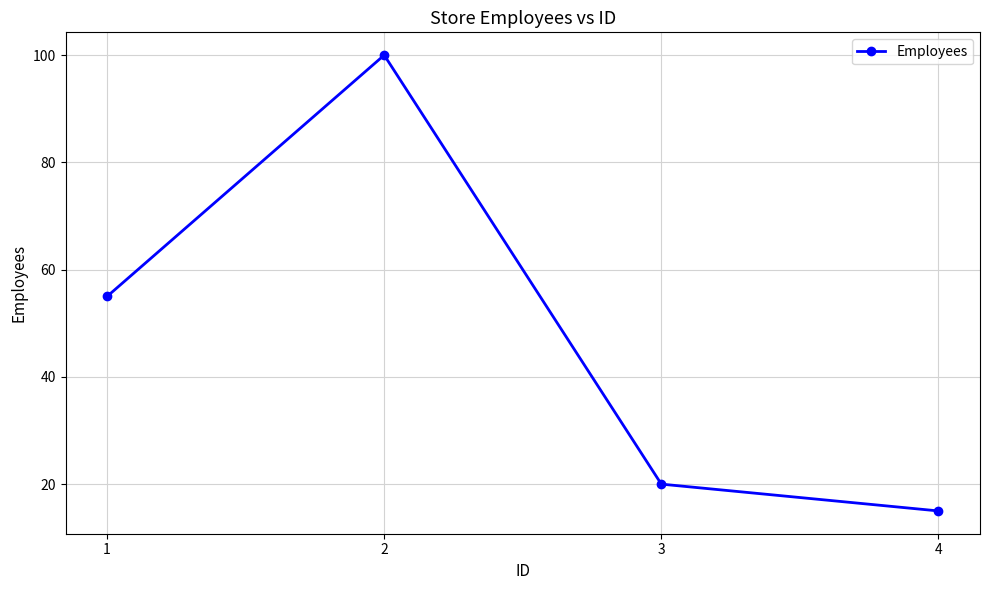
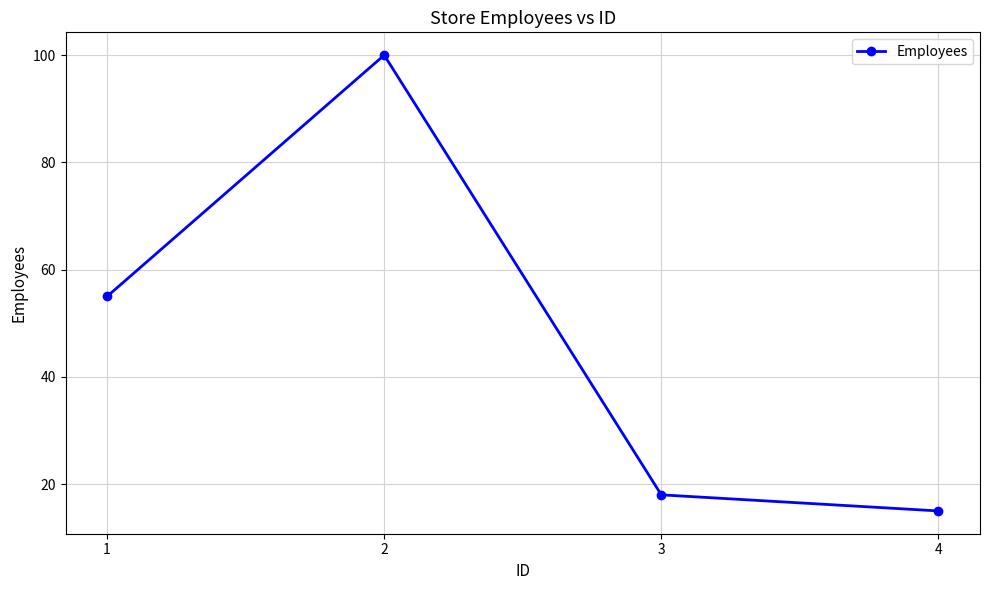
  {
    "1": 55,
    "2": 100,
-   "3": 20,
+   "3": 18,
    "4": 15
  }
